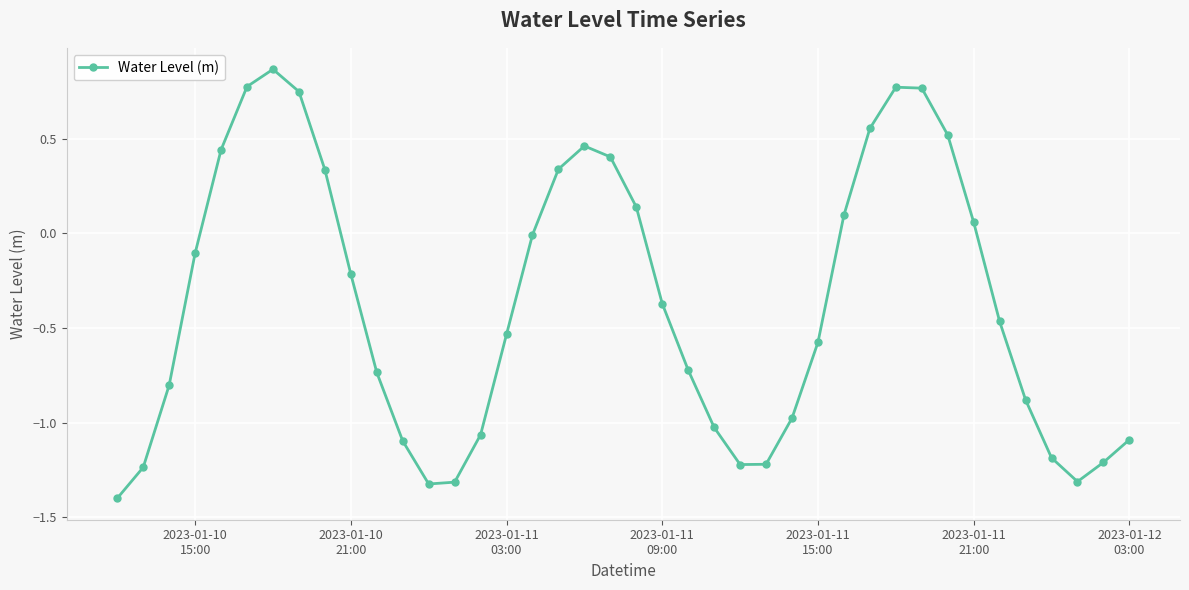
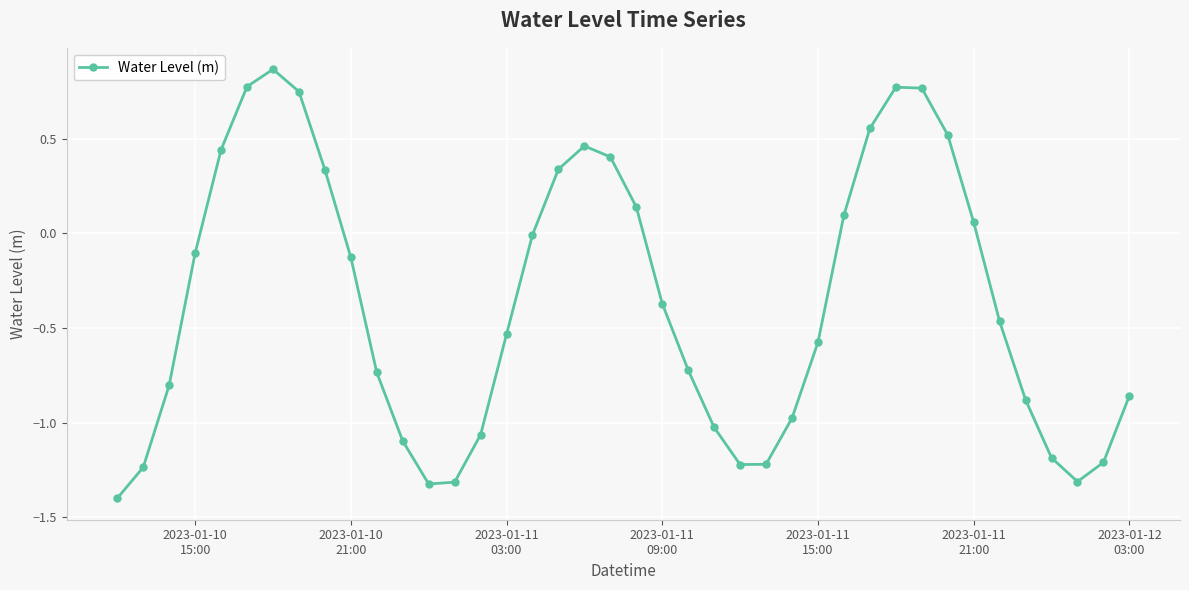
  {
    "2023-01-10 15:00": -0.10,
-   "2023-01-10 21:00": -0.22,
+   "2023-01-10 21:00": -0.13,
    "2023-01-11 03:00": -0.53,
    "2023-01-11 09:00": -0.37,
    "2023-01-11 15:00": -0.57,
    "2023-01-11 21:00": 0.06,
-   "2023-01-12 03:00": -1.09
+   "2023-01-12 03:00": -0.86
  }
